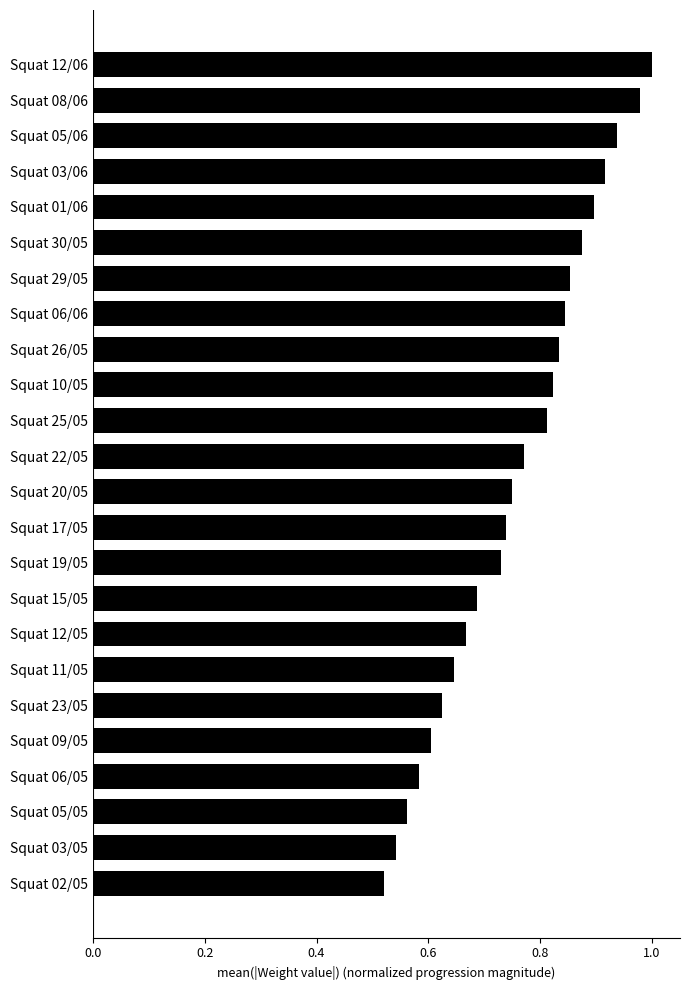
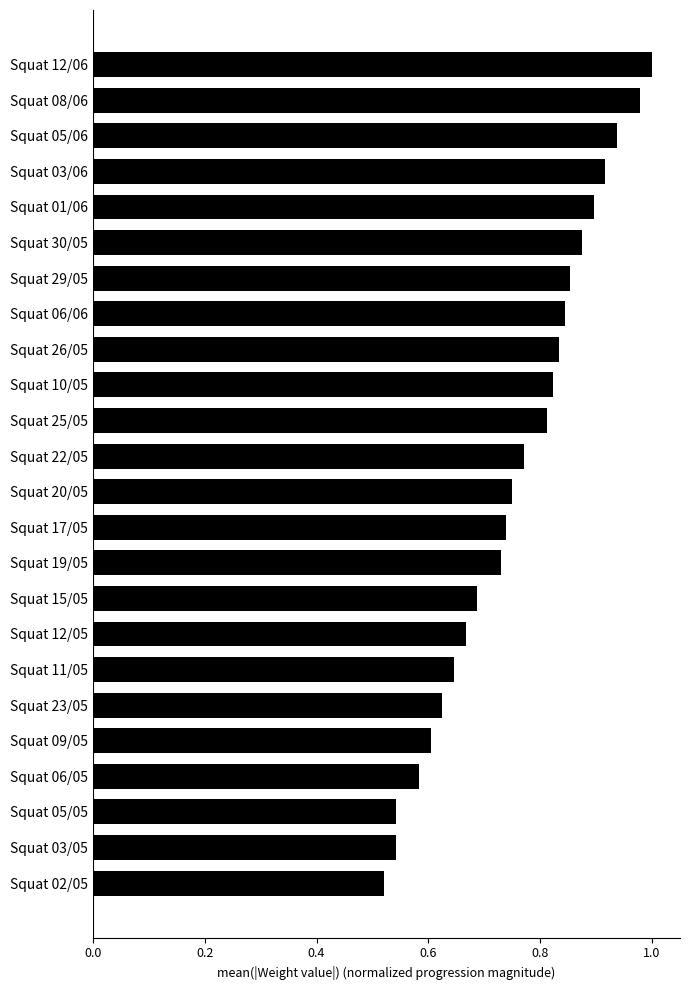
  {
    "Squat 12/06": 1.00,
    "Squat 08/06": 0.98,
    "Squat 05/06": 0.94,
    "Squat 03/06": 0.92,
    "Squat 01/06": 0.90,
    "Squat 30/05": 0.88,
    "Squat 29/05": 0.85,
    "Squat 06/06": 0.84,
    "Squat 26/05": 0.83,
    "Squat 10/05": 0.82,
    "Squat 25/05": 0.81,
    "Squat 22/05": 0.77,
    "Squat 20/05": 0.75,
    "Squat 17/05": 0.74,
    "Squat 19/05": 0.73,
    "Squat 15/05": 0.69,
    "Squat 12/05": 0.67,
    "Squat 11/05": 0.65,
    "Squat 23/05": 0.63,
    "Squat 09/05": 0.60,
    "Squat 06/05": 0.58,
-   "Squat 05/05": 0.56,
+   "Squat 05/05": 0.54,
    "Squat 03/05": 0.54,
    "Squat 02/05": 0.52
  }
